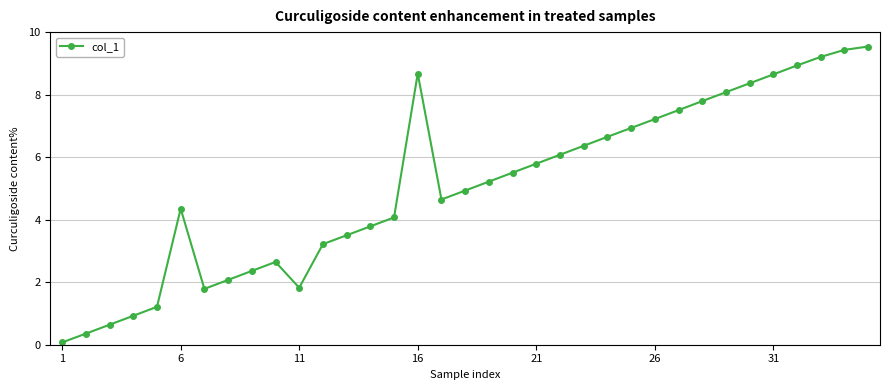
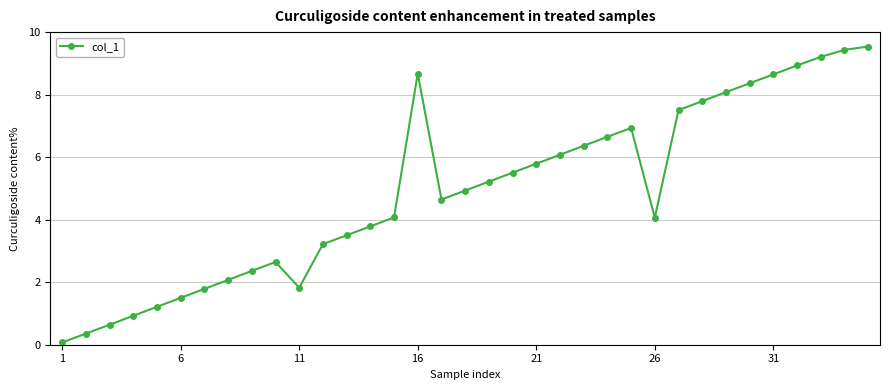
  {
    "1": 0.1,
-   "6": 4.4,
+   "6": 1.5,
    "11": 1.8,
    "16": 8.7,
    "21": 5.8,
-   "26": 7.2,
+   "26": 4.1,
    "31": 8.6
  }
